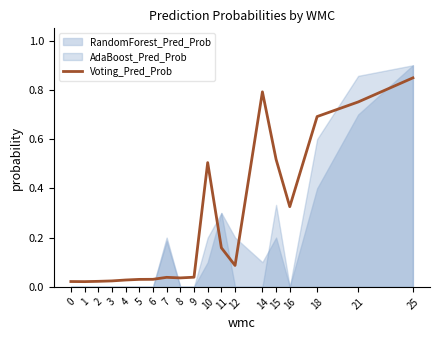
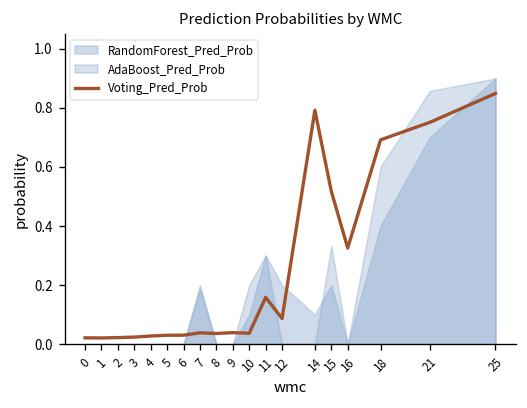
  {
    "Voting_Pred_Prob": {
      "0": 0.02,
      "1": 0.02,
      "2": 0.02,
      "3": 0.02,
      "4": 0.03,
      "5": 0.03,
      "6": 0.03,
      "7": 0.04,
      "8": 0.04,
      "9": 0.04,
-     "10": 0.50,
+     "10": 0.04,
      "11": 0.16,
      "12": 0.09,
      "14": 0.79,
      "15": 0.52,
      "16": 0.33,
      "18": 0.69,
      "21": 0.75,
      "25": 0.85
    }
  }
